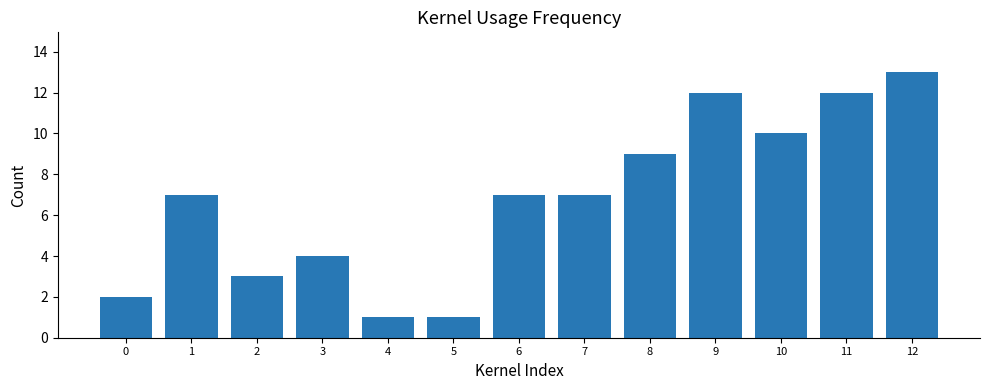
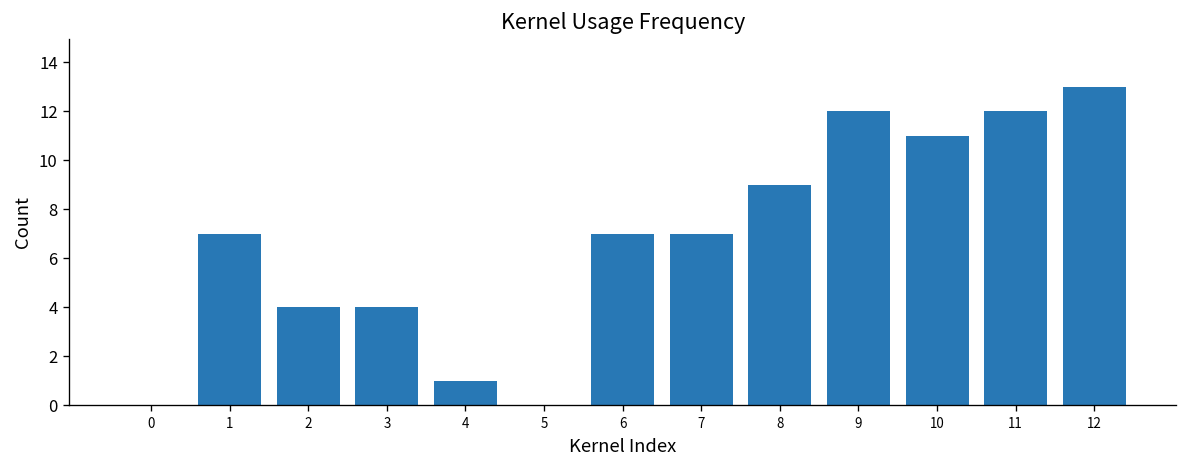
  {
-   "0": 2,
+   "0": 0,
    "1": 7,
-   "2": 3,
+   "2": 4,
    "3": 4,
    "4": 1,
-   "5": 1,
+   "5": 0,
    "6": 7,
    "7": 7,
    "8": 9,
    "9": 12,
-   "10": 10,
+   "10": 11,
    "11": 12,
    "12": 13
  }
